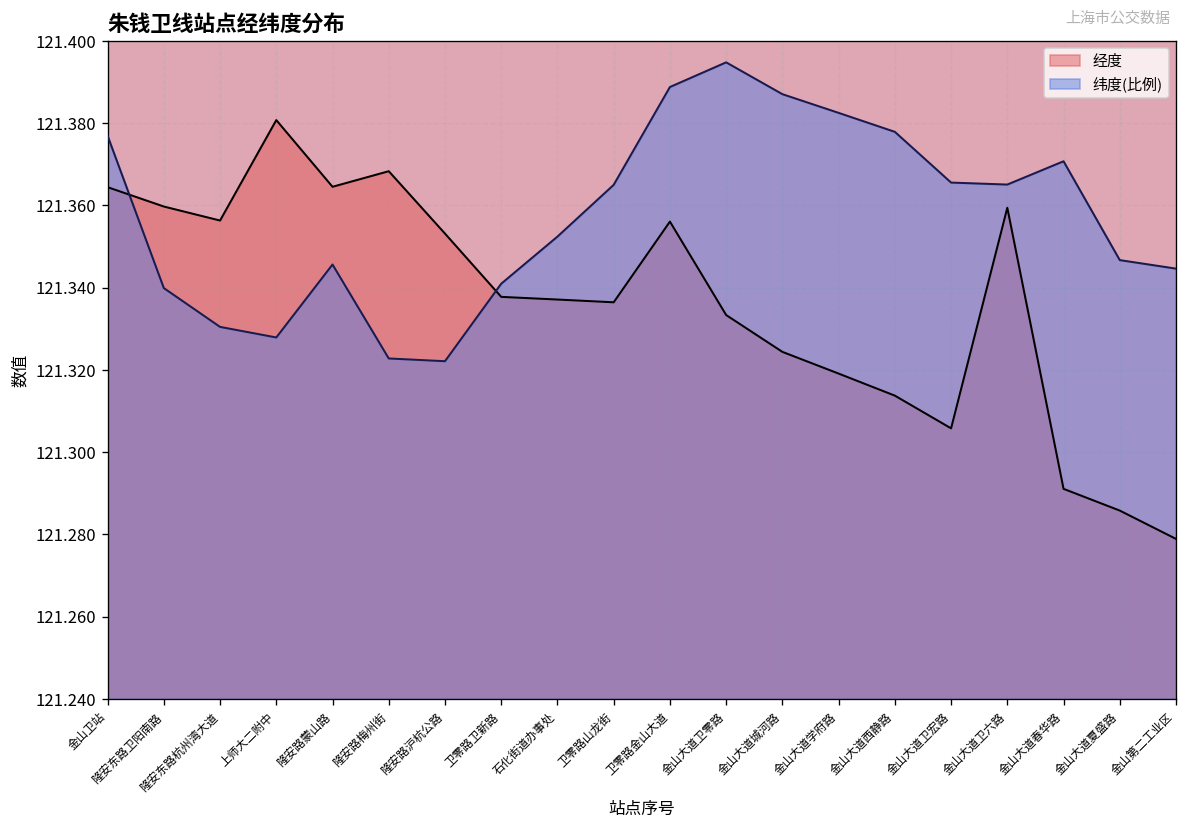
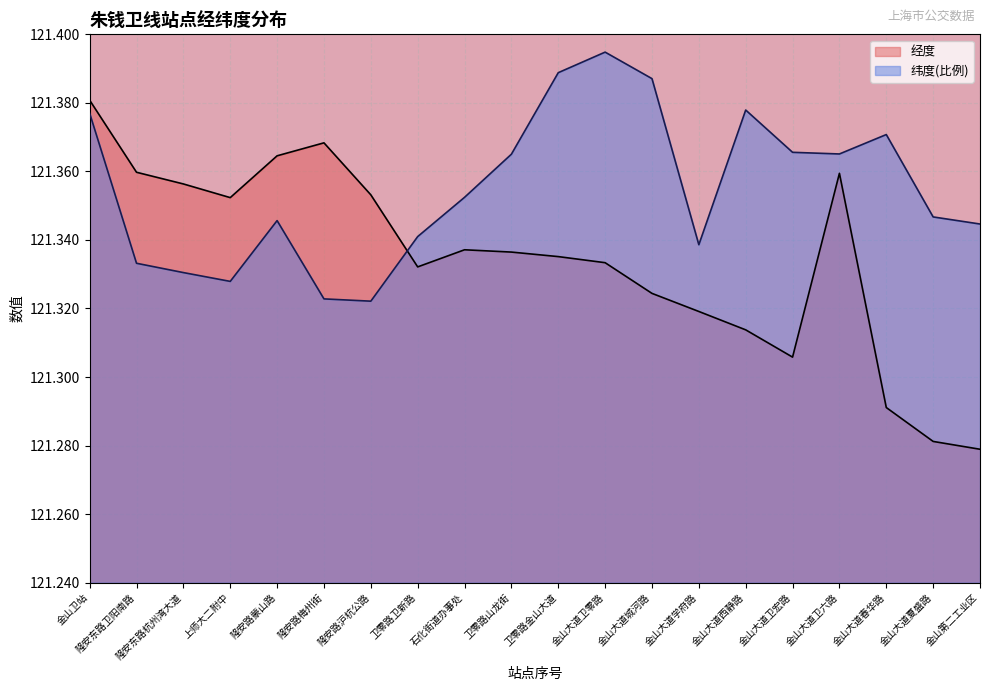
  {
    "经度": {
-     "金山卫站": 121.364,
+     "金山卫站": 121.381,
      "隆安东路卫阳南路": 121.360,
      "隆安东路杭州湾大道": 121.356,
-     "上师大二附中": 121.381,
+     "上师大二附中": 121.352,
      "隆安路蒙山路": 121.365,
      "隆安路梅州街": 121.368,
      "隆安路沪杭公路": 121.353,
-     "卫零路卫新路": 121.338,
+     "卫零路卫新路": 121.332,
      "石化街道办事处": 121.337,
      "卫零路山龙街": 121.336,
-     "卫零路金山大道": 121.356,
+     "卫零路金山大道": 121.335,
      "金山大道卫零路": 121.333,
      "金山大道城河路": 121.324,
      "金山大道学府路": 121.319,
      "金山大道西静路": 121.314,
      "金山大道卫宏路": 121.306,
      "金山大道卫六路": 121.359,
      "金山大道春华路": 121.291,
-     "金山大道夏盛路": 121.286,
+     "金山大道夏盛路": 121.281,
      "金山第二工业区": 121.279
    },
    "纬度(比例)": {
      "金山卫站": 121.377,
-     "隆安东路卫阳南路": 121.340,
+     "隆安东路卫阳南路": 121.333,
      "隆安东路杭州湾大道": 121.330,
      "上师大二附中": 121.328,
      "隆安路蒙山路": 121.346,
      "隆安路梅州街": 121.323,
      "隆安路沪杭公路": 121.322,
      "卫零路卫新路": 121.341,
      "石化街道办事处": 121.352,
      "卫零路山龙街": 121.365,
      "卫零路金山大道": 121.389,
      "金山大道卫零路": 121.395,
      "金山大道城河路": 121.387,
-     "金山大道学府路": 121.383,
+     "金山大道学府路": 121.339,
      "金山大道西静路": 121.378,
      "金山大道卫宏路": 121.366,
      "金山大道卫六路": 121.365,
      "金山大道春华路": 121.371,
      "金山大道夏盛路": 121.347,
      "金山第二工业区": 121.345
    }
  }
